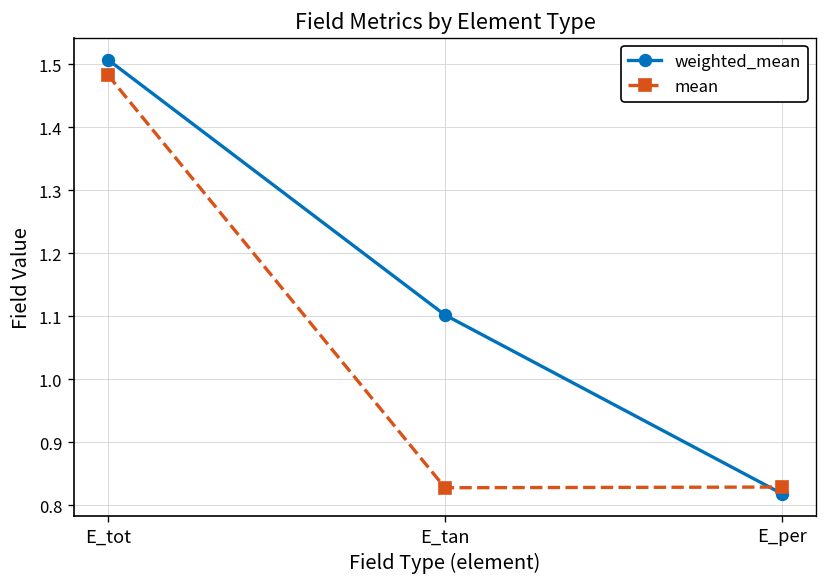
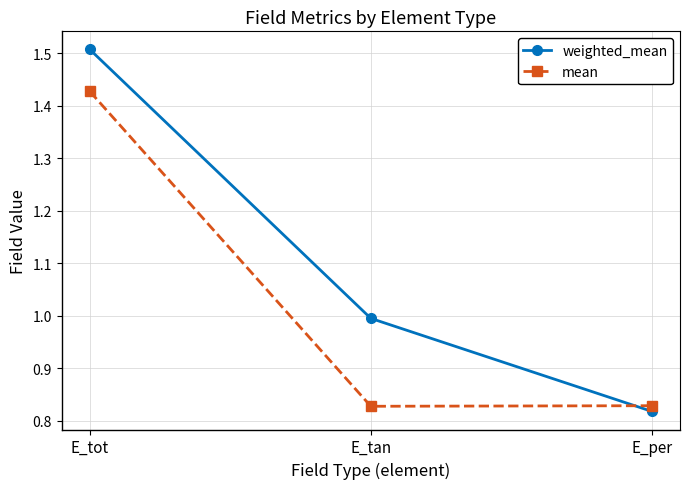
  {
    "weighted_mean": {
      "E_tot": 1.51,
-     "E_tan": 1.10,
+     "E_tan": 0.99,
      "E_per": 0.82
    },
    "mean": {
-     "E_tot": 1.48,
+     "E_tot": 1.43,
      "E_tan": 0.83,
      "E_per": 0.83
    }
  }
